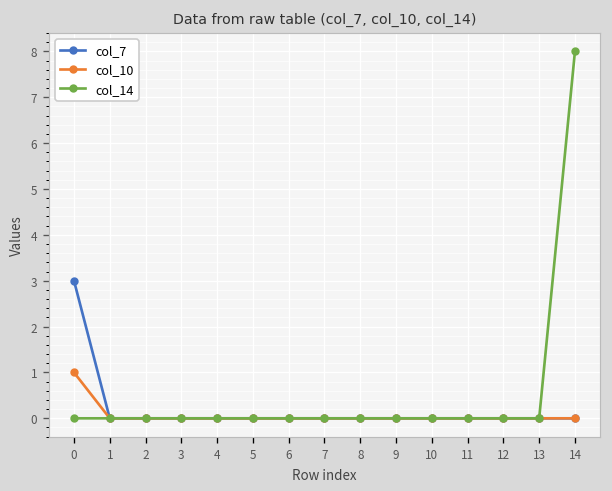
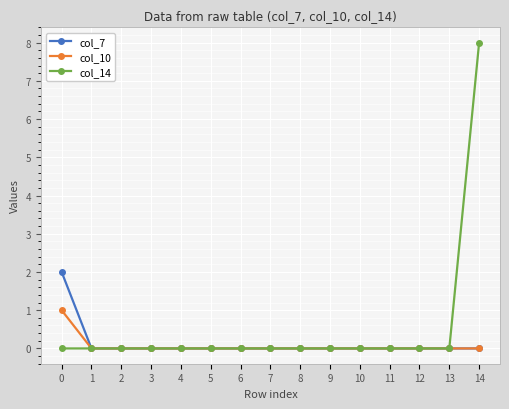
  {
    "col_7": {
-     "0": 3
+     "0": 2
    },
    "col_10": {
      "0": 1
    },
    "col_14": {
      "0": 0,
      "14": 8
    }
  }
